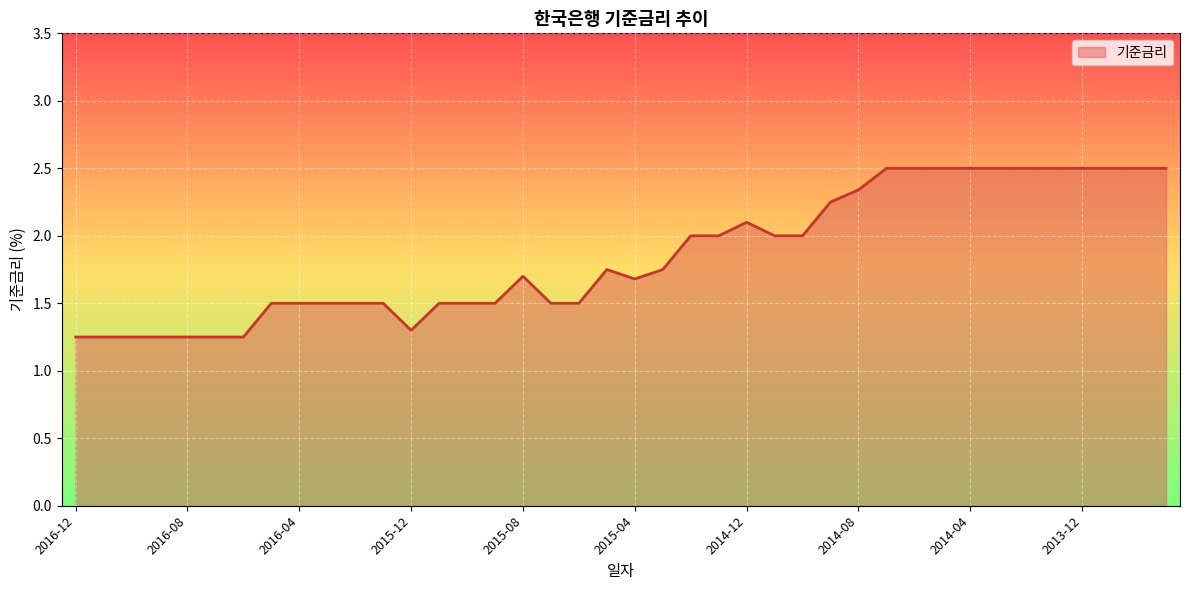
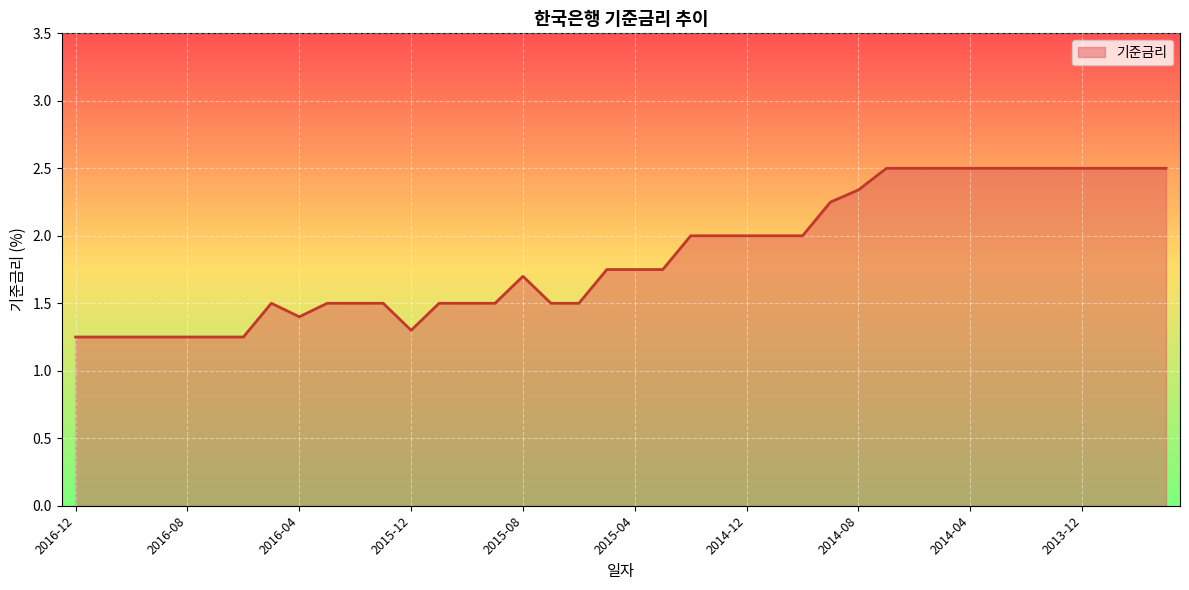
  {
    "2016-12": 1.25,
    "2016-08": 1.25,
-   "2016-04": 1.5,
+   "2016-04": 1.4,
    "2015-12": 1.30,
    "2015-08": 1.70,
-   "2015-04": 1.68,
-   "2014-12": 2.1,
+   "2015-04": 1.75,
+   "2014-12": 2.0,
    "2014-08": 2.34,
    "2014-04": 2.50,
    "2013-12": 2.50
  }
